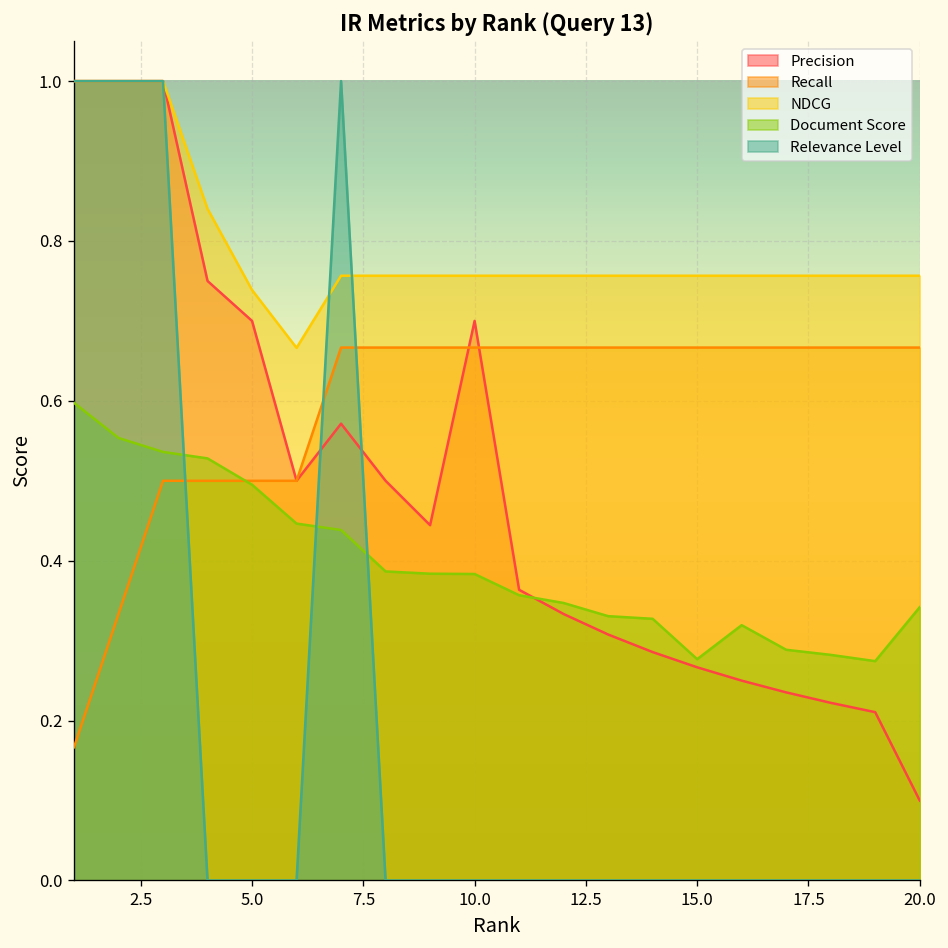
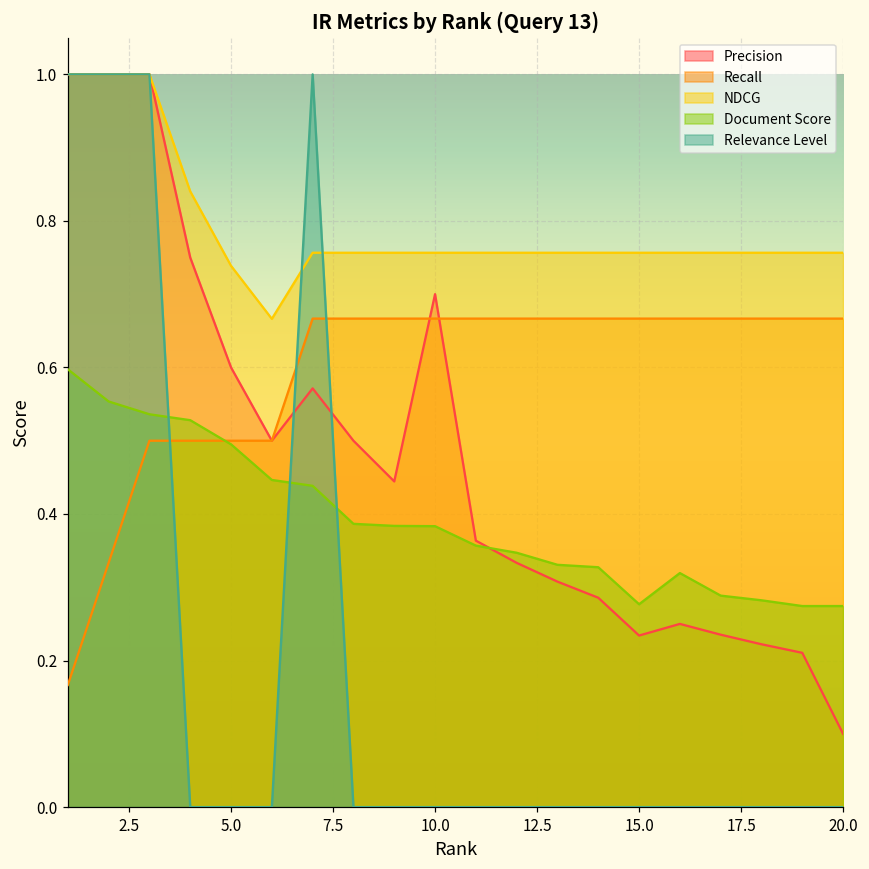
  {
    "Precision": {
-     "5.0": 0.7,
+     "5.0": 0.6,
      "10.0": 0.70,
-     "15.0": 0.27,
+     "15.0": 0.23,
      "20.0": 0.10
    },
    "Document Score": {
      "5.0": 0.50,
      "10.0": 0.38,
      "15.0": 0.28,
-     "20.0": 0.34
+     "20.0": 0.27
    },
    "Relevance Level": {
      "5.0": 0.00,
      "10.0": 0.00,
      "15.0": 0.00,
      "20.0": 0.00
    }
  }
